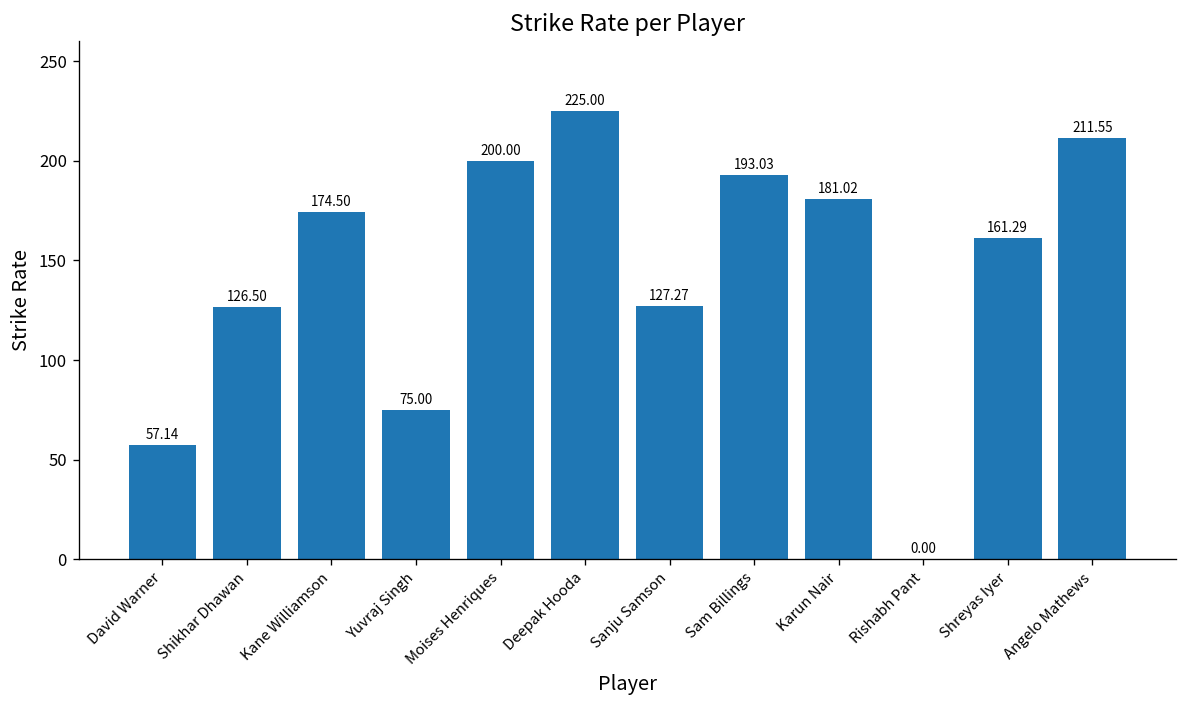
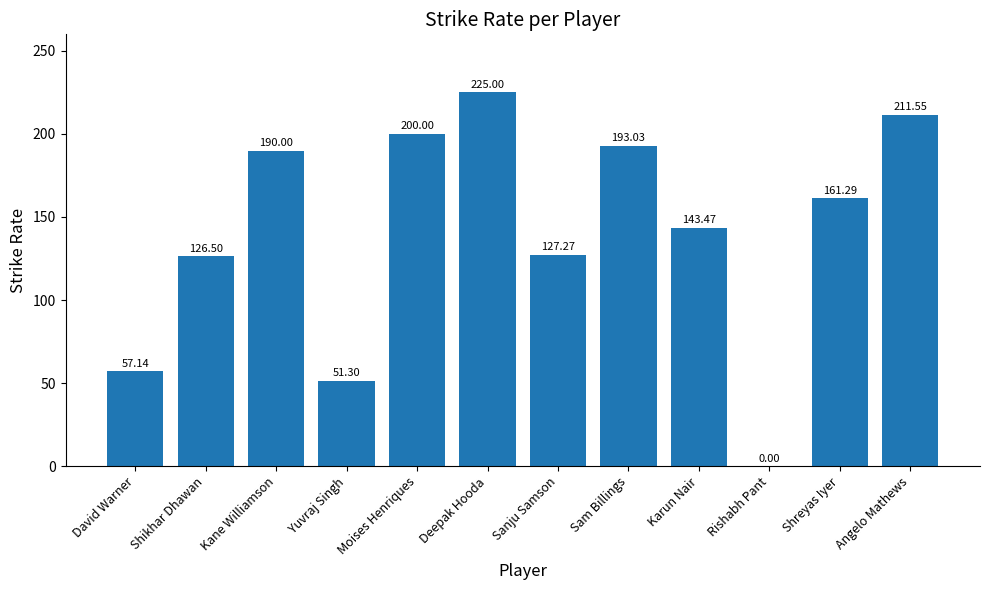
  {
    "David Warner": 57.14,
    "Shikhar Dhawan": 126.50,
-   "Kane Williamson": 174.50,
-   "Yuvraj Singh": 75.00,
+   "Kane Williamson": 190.00,
+   "Yuvraj Singh": 51.30,
    "Moises Henriques": 200.00,
    "Deepak Hooda": 225.00,
    "Sanju Samson": 127.27,
    "Sam Billings": 193.03,
-   "Karun Nair": 181.02,
+   "Karun Nair": 143.47,
    "Rishabh Pant": 0.00,
    "Shreyas Iyer": 161.29,
    "Angelo Mathews": 211.55
  }
